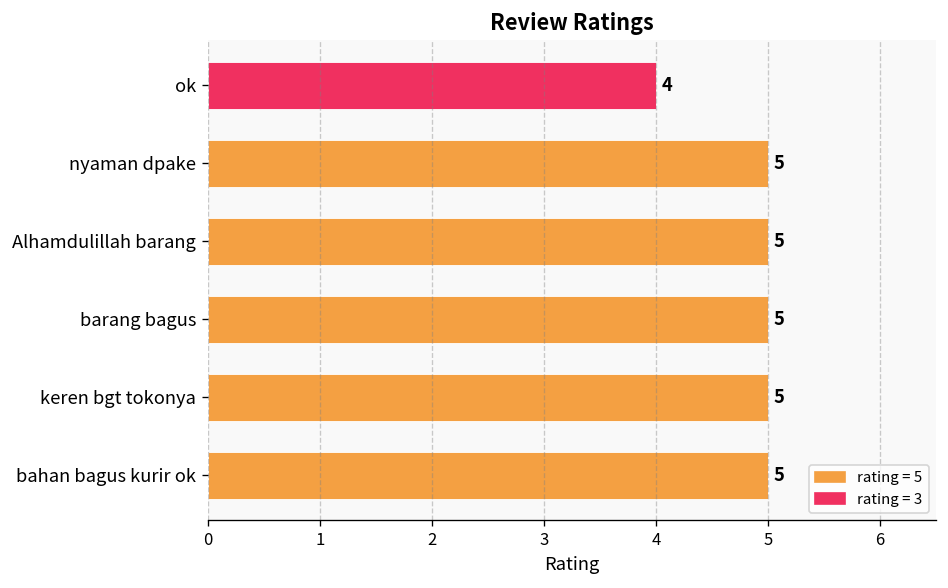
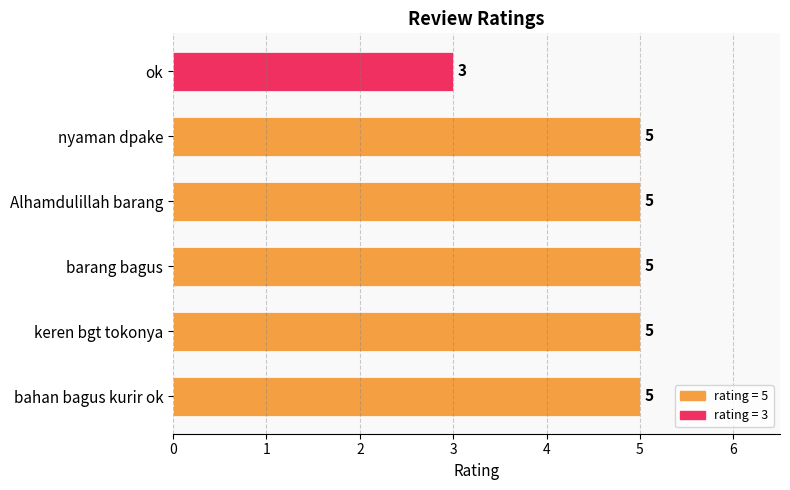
  {
-   "ok": 4,
+   "ok": 3,
    "nyaman dpake": 5,
    "Alhamdulillah barang": 5,
    "barang bagus": 5,
    "keren bgt tokonya": 5,
    "bahan bagus kurir ok": 5
  }
